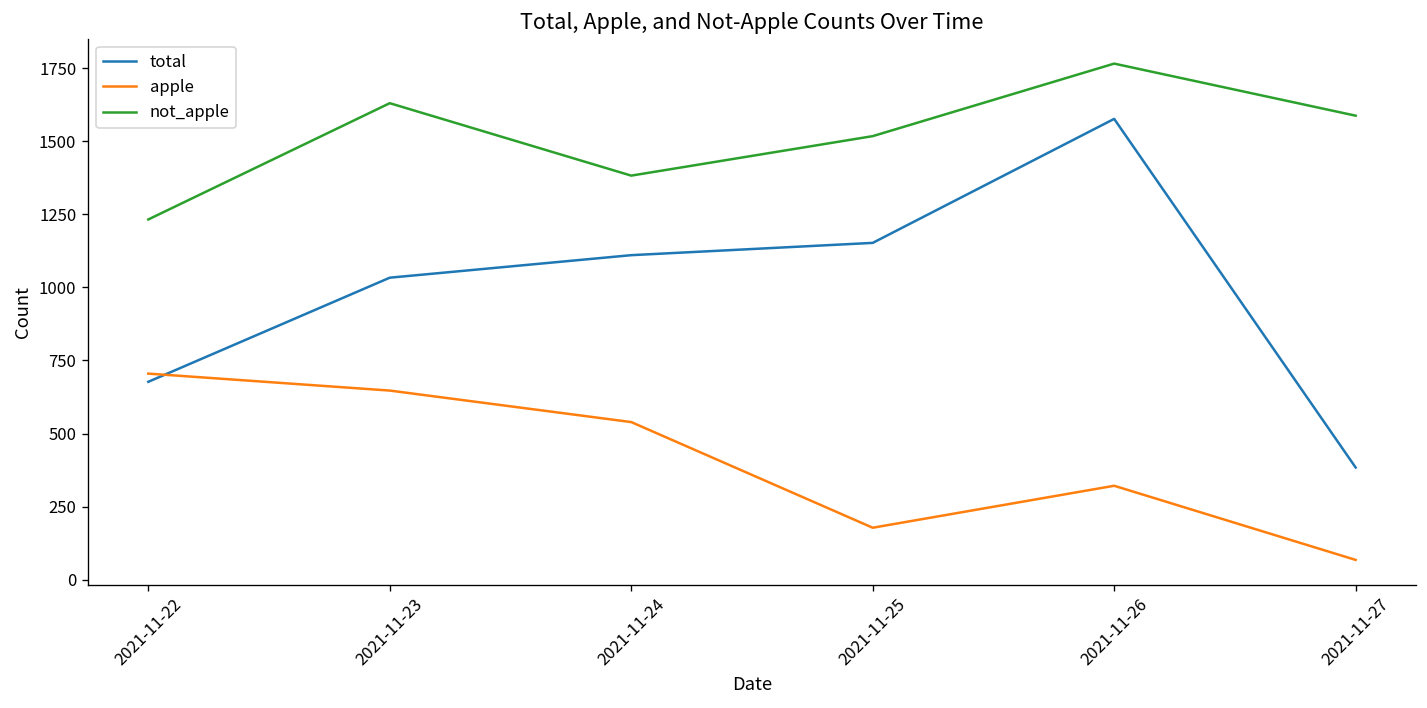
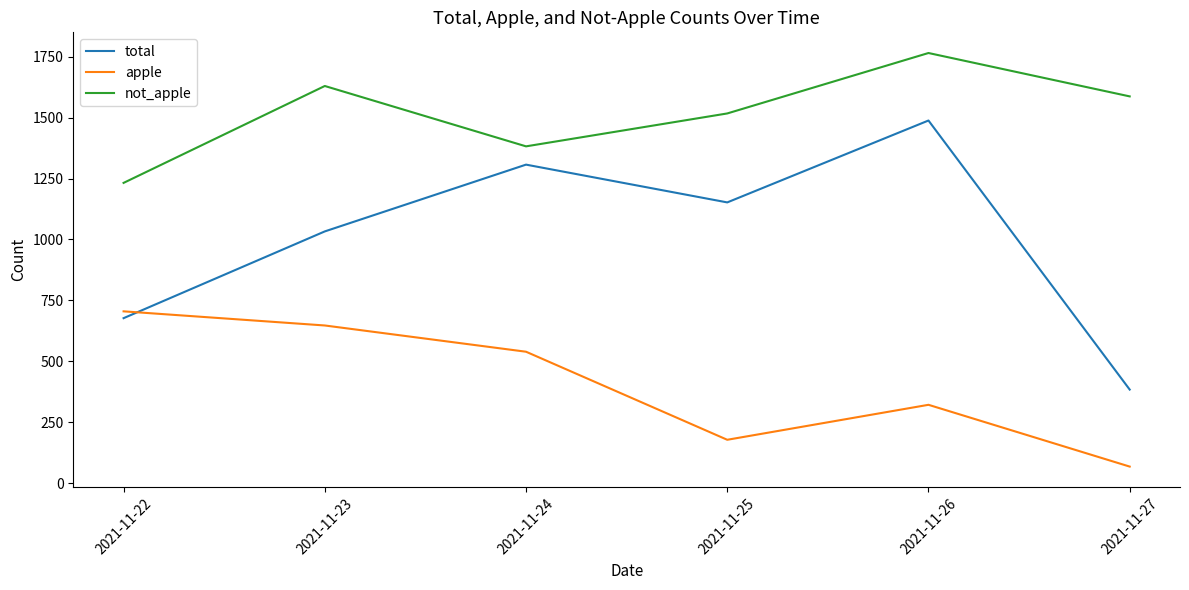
  {
    "total": {
      "2021-11-22": 680,
      "2021-11-23": 1030,
-     "2021-11-24": 1110,
+     "2021-11-24": 1310,
      "2021-11-25": 1150,
-     "2021-11-26": 1580,
+     "2021-11-26": 1490,
      "2021-11-27": 380
    },
    "apple": {
      "2021-11-22": 710,
      "2021-11-23": 650,
      "2021-11-24": 540,
      "2021-11-25": 180,
      "2021-11-26": 320,
      "2021-11-27": 70
    },
    "not_apple": {
      "2021-11-22": 1230,
      "2021-11-23": 1630,
      "2021-11-24": 1380,
      "2021-11-25": 1520,
      "2021-11-26": 1770,
      "2021-11-27": 1590
    }
  }
